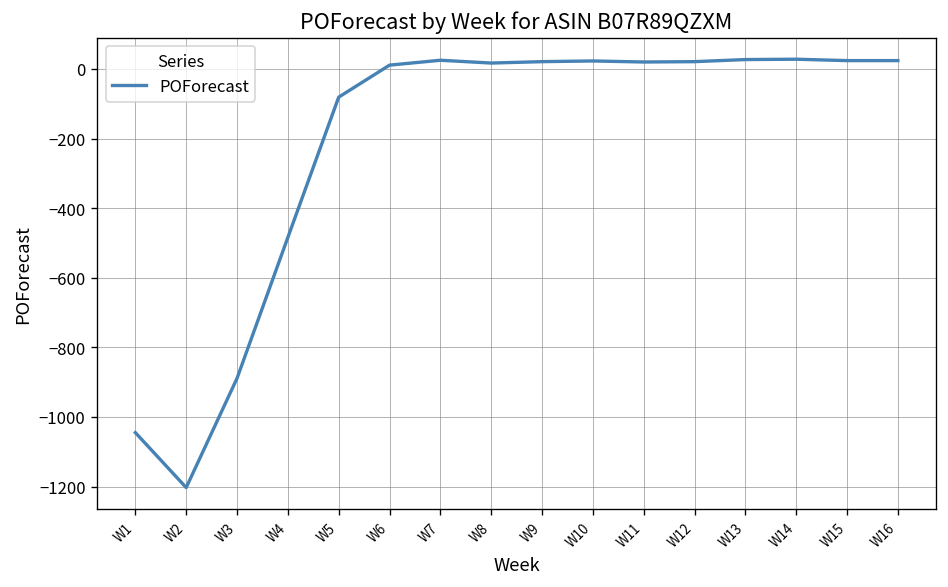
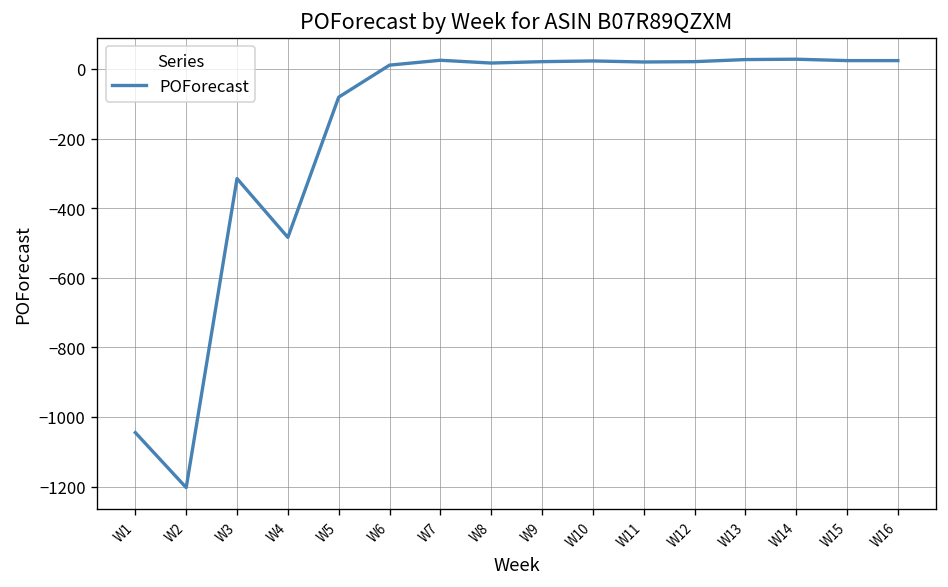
  {
    "W1": -1050,
    "W2": -1200,
-   "W3": -890,
+   "W3": -320,
    "W4": -480,
    "W5": -80,
    "W6": 10,
    "W7": 30,
    "W8": 20,
    "W9": 20,
    "W10": 20,
    "W11": 20,
    "W12": 20,
    "W13": 30,
    "W14": 30,
    "W15": 20,
    "W16": 20
  }
